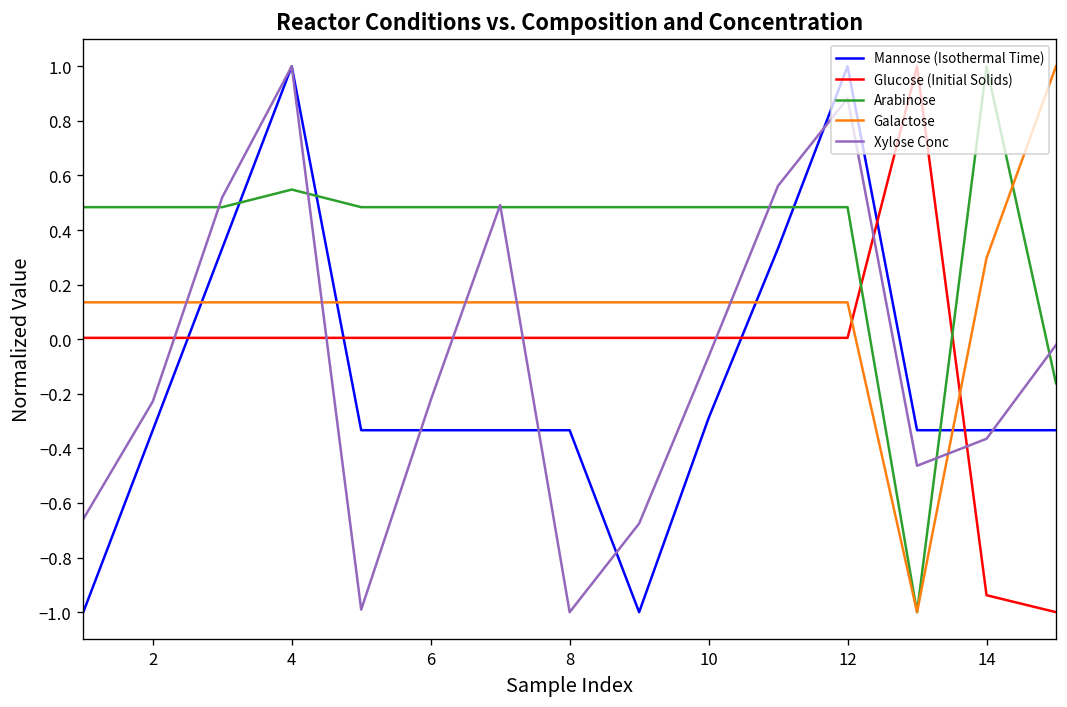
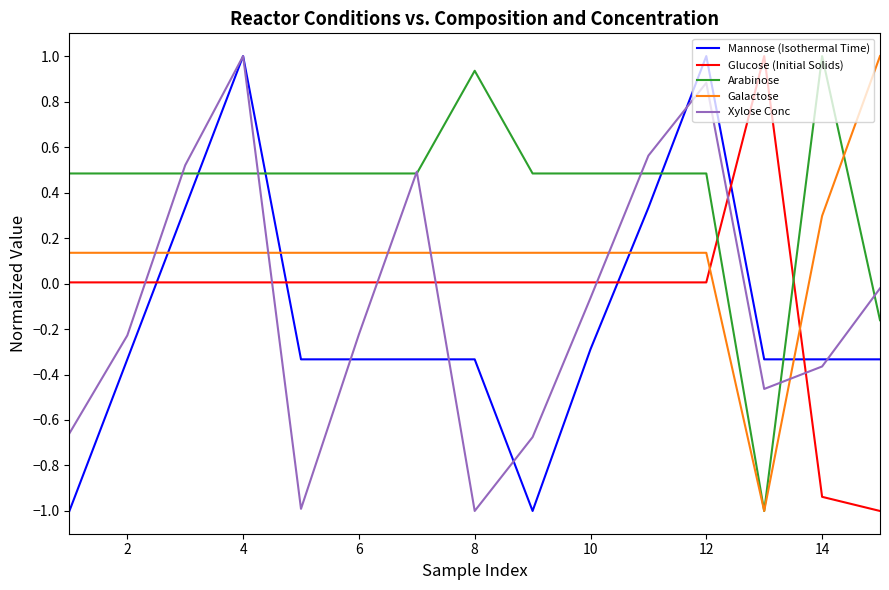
  {
    "Mannose (Isothermal Time)": {
      "2": -0.33,
      "6": -0.33,
      "8": -0.33,
      "10": -0.29,
      "14": -0.33
    },
    "Glucose (Initial Solids)": {
      "2": 0.01,
      "4": 0.01,
      "6": 0.01,
      "8": 0.01,
      "10": 0.01,
      "12": 0.01,
      "14": -0.94
    },
    "Arabinose": {
      "2": 0.48,
-     "4": 0.55,
+     "4": 0.48,
      "6": 0.48,
-     "8": 0.48,
+     "8": 0.94,
      "10": 0.48,
      "12": 0.48
    },
    "Galactose": {
      "2": 0.14,
      "4": 0.14,
      "6": 0.14,
      "8": 0.14,
      "10": 0.14,
      "12": 0.14,
      "14": 0.30
    },
    "Xylose Conc": {
      "2": -0.23,
      "6": -0.22,
      "8": -1.00,
      "10": -0.06,
      "14": -0.36
    }
  }
